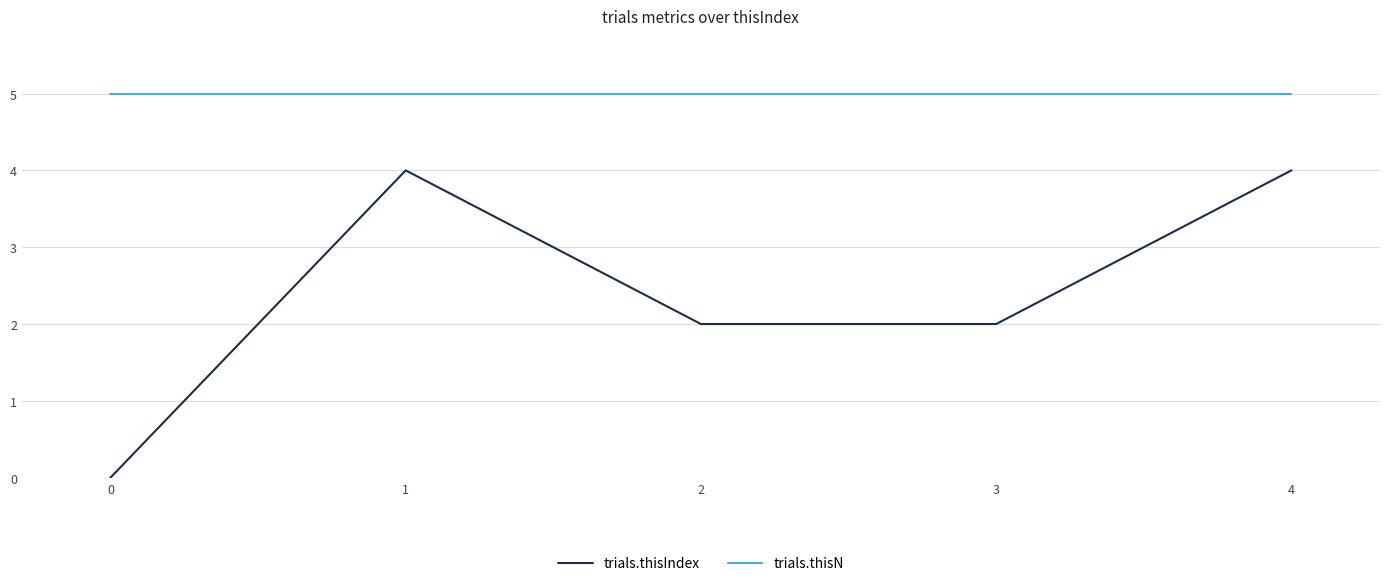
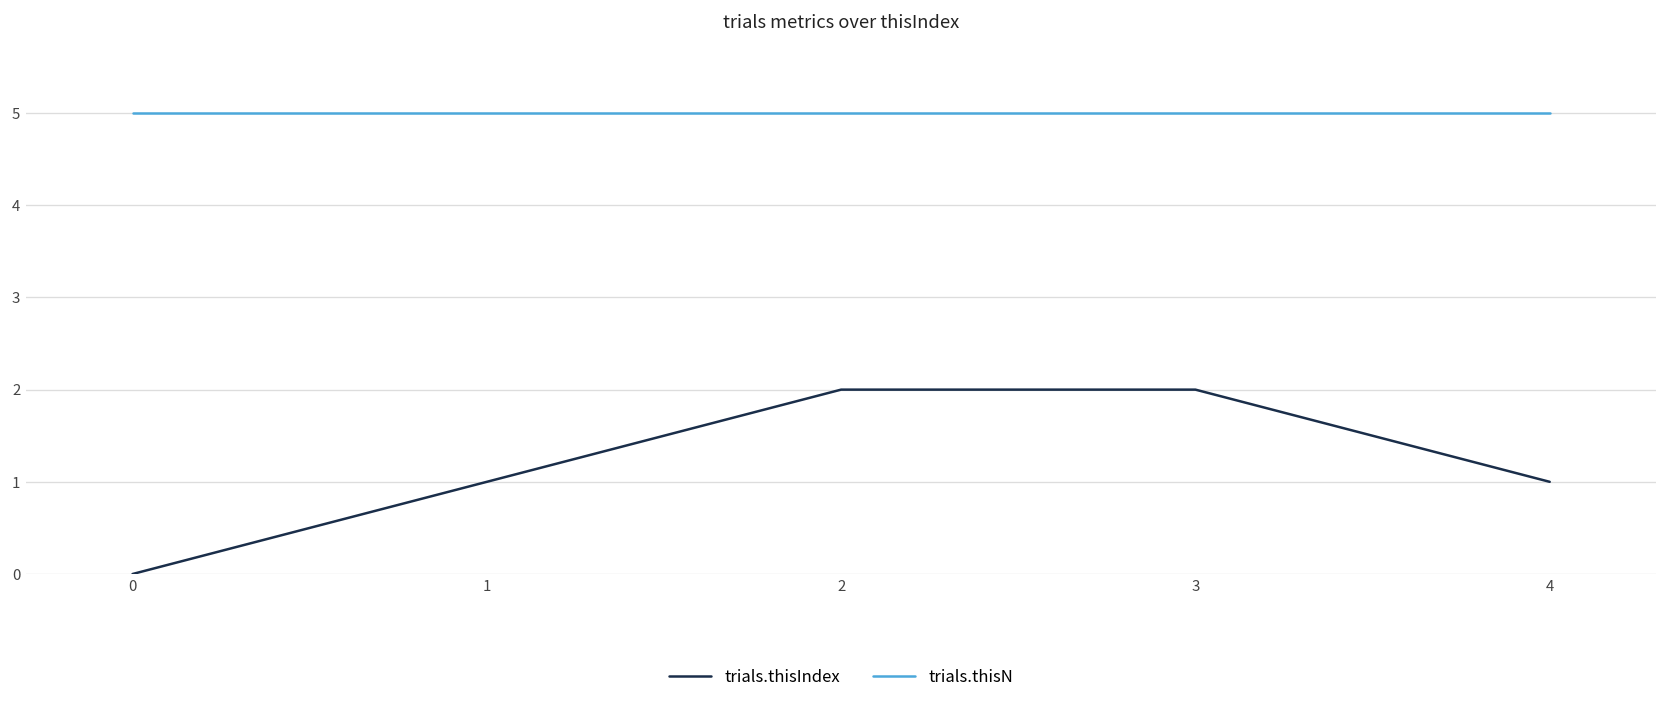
  {
    "trials.thisIndex": {
      "0": 0,
-     "1": 4,
+     "1": 1,
      "2": 2,
      "3": 2,
-     "4": 4
+     "4": 1
    },
    "trials.thisN": {
      "0": 5,
      "1": 5,
      "2": 5,
      "3": 5,
      "4": 5
    }
  }
